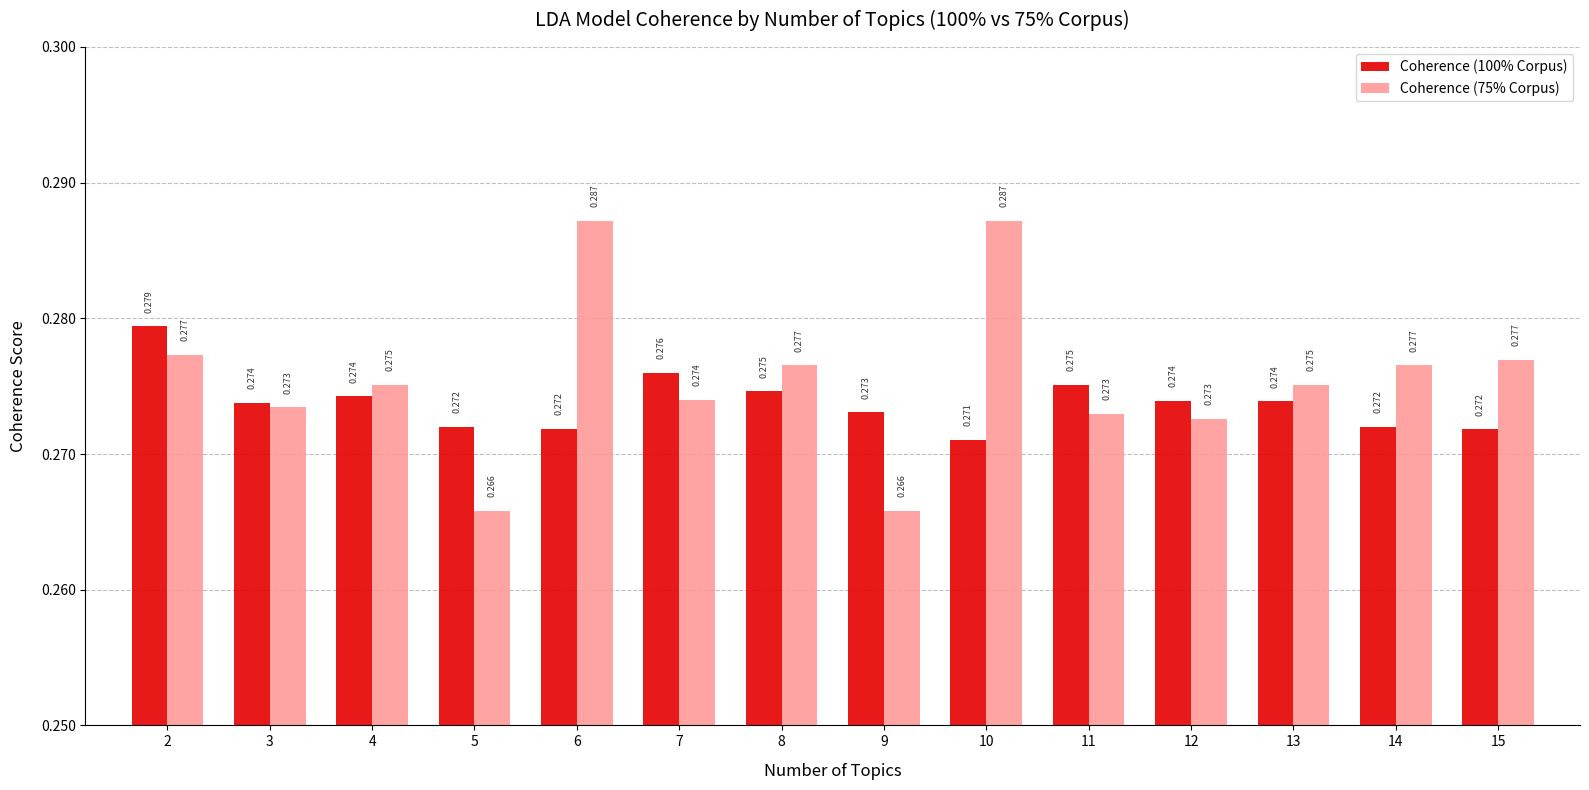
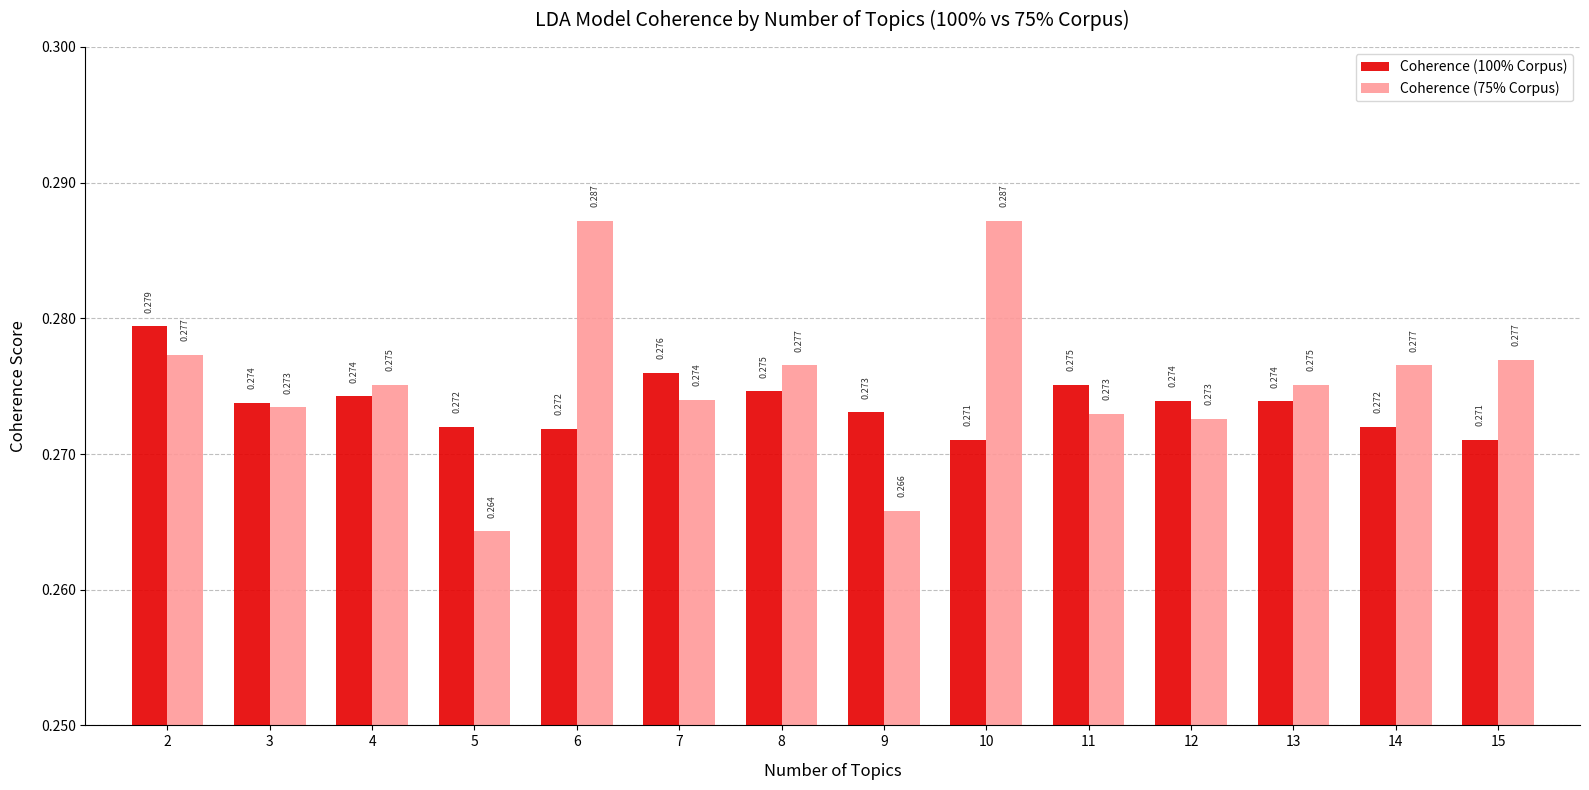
  {
    "Coherence (100% Corpus)": {
      "2": 0.279,
      "3": 0.274,
      "4": 0.274,
      "5": 0.272,
      "6": 0.272,
      "7": 0.276,
      "8": 0.275,
      "9": 0.273,
      "10": 0.271,
      "11": 0.275,
      "12": 0.274,
      "13": 0.274,
      "14": 0.272,
-     "15": 0.272
+     "15": 0.271
    },
    "Coherence (75% Corpus)": {
      "2": 0.277,
      "3": 0.273,
      "4": 0.275,
-     "5": 0.266,
+     "5": 0.264,
      "6": 0.287,
      "7": 0.274,
      "8": 0.277,
      "9": 0.266,
      "10": 0.287,
      "11": 0.273,
      "12": 0.273,
      "13": 0.275,
      "14": 0.277,
      "15": 0.277
    }
  }
